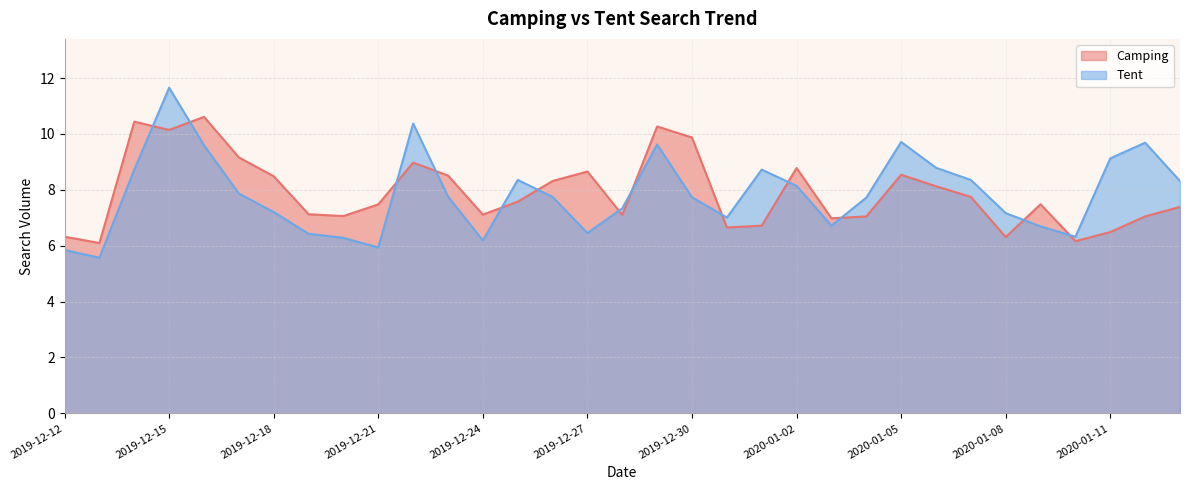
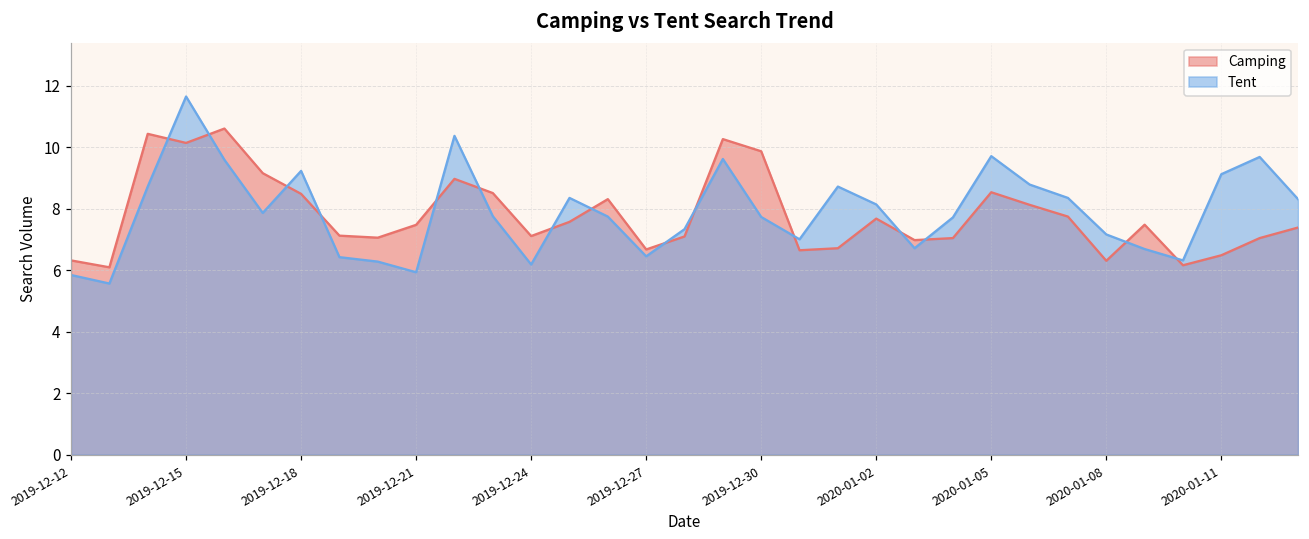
  {
    "Camping": {
      "2019-12-12": 6.3,
      "2019-12-15": 10.1,
      "2019-12-18": 8.5,
      "2019-12-21": 7.5,
      "2019-12-24": 7.1,
-     "2019-12-27": 8.7,
+     "2019-12-27": 6.7,
      "2019-12-30": 9.9,
-     "2020-01-02": 8.8,
+     "2020-01-02": 7.7,
      "2020-01-05": 8.5,
      "2020-01-08": 6.3,
      "2020-01-11": 6.5
    },
    "Tent": {
      "2019-12-12": 5.8,
      "2019-12-15": 11.7,
-     "2019-12-18": 7.2,
+     "2019-12-18": 9.2,
      "2019-12-21": 5.9,
      "2019-12-24": 6.2,
      "2019-12-27": 6.5,
      "2019-12-30": 7.7,
      "2020-01-02": 8.1,
      "2020-01-05": 9.7,
      "2020-01-08": 7.2,
      "2020-01-11": 9.1
    }
  }
